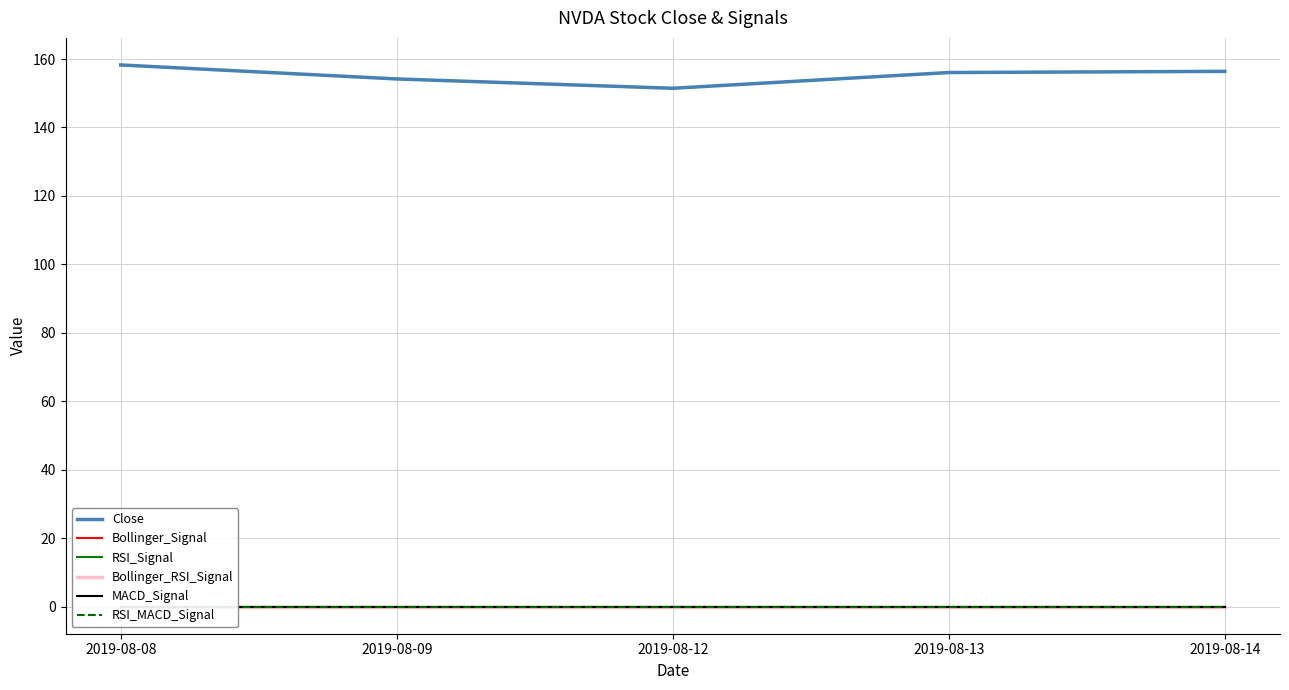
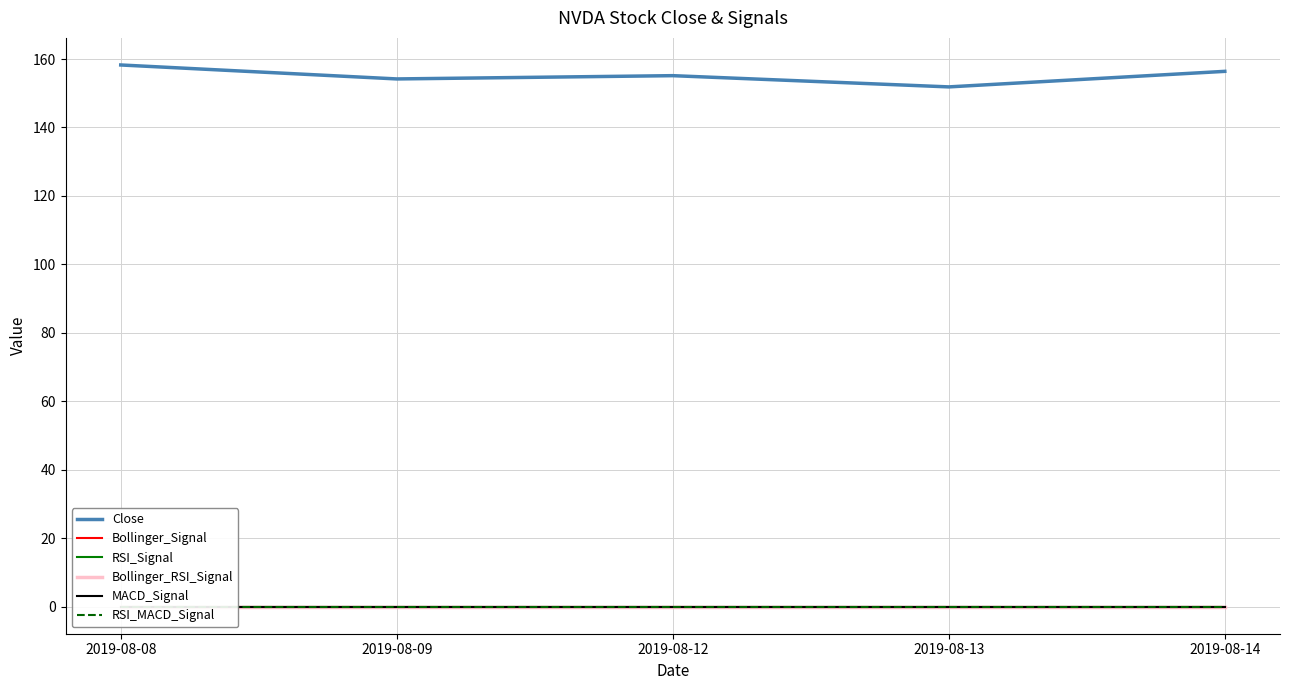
  {
    "Close": {
      "2019-08-08": 158,
      "2019-08-09": 154,
-     "2019-08-12": 151,
-     "2019-08-13": 156,
+     "2019-08-12": 155,
+     "2019-08-13": 152,
      "2019-08-14": 156
    },
    "RSI_MACD_Signal": {
      "2019-08-09": 0,
      "2019-08-12": 0,
      "2019-08-13": 0,
      "2019-08-14": 0
    }
  }
